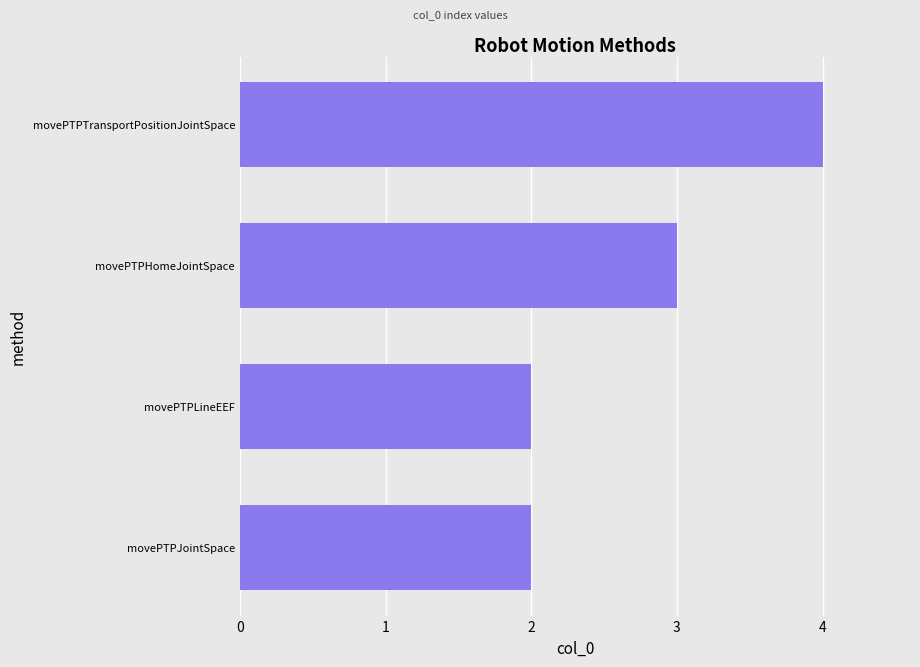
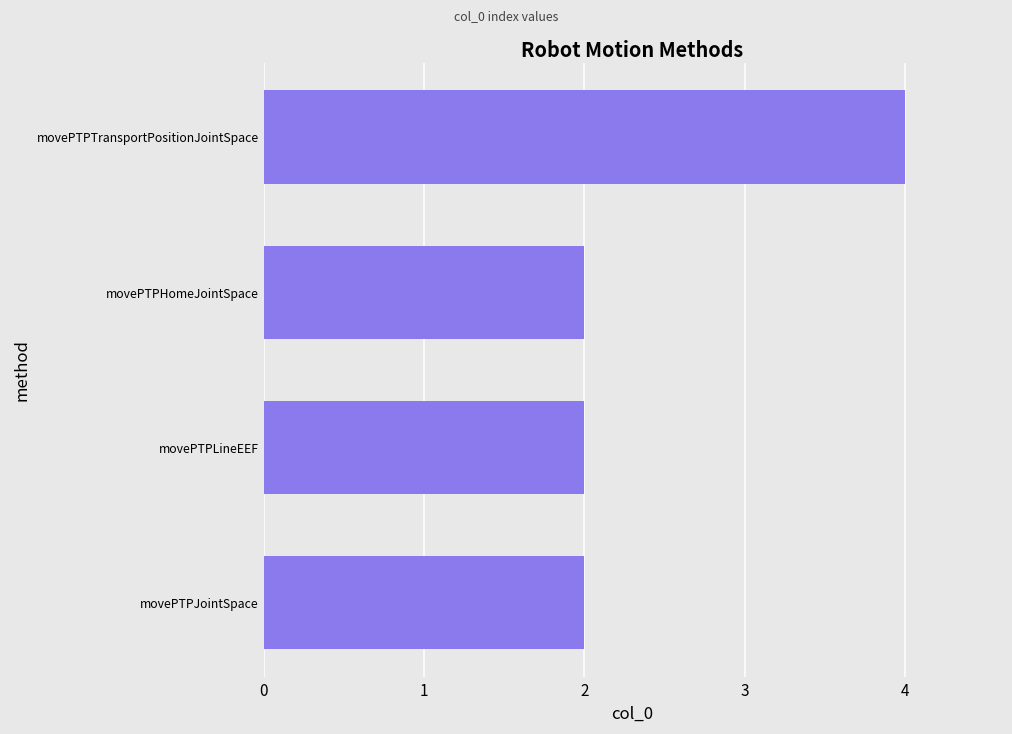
  {
    "movePTPTransportPositionJointSpace": 4,
-   "movePTPHomeJointSpace": 3,
+   "movePTPHomeJointSpace": 2,
    "movePTPLineEEF": 2,
    "movePTPJointSpace": 2
  }
